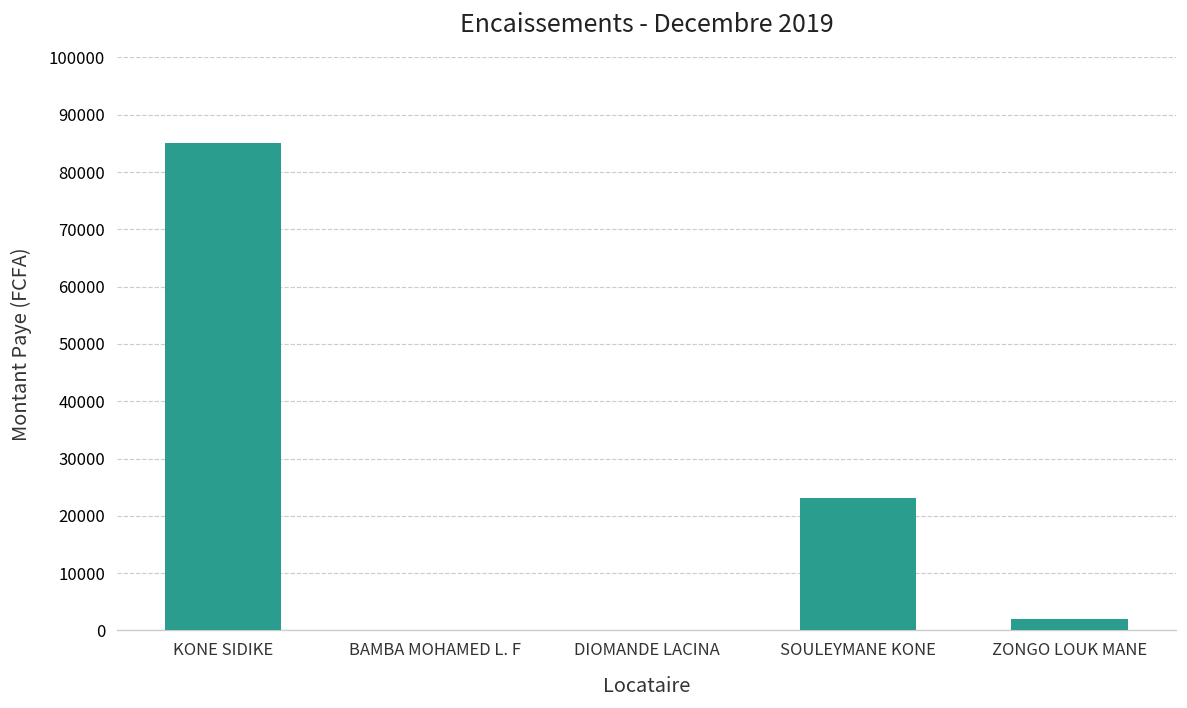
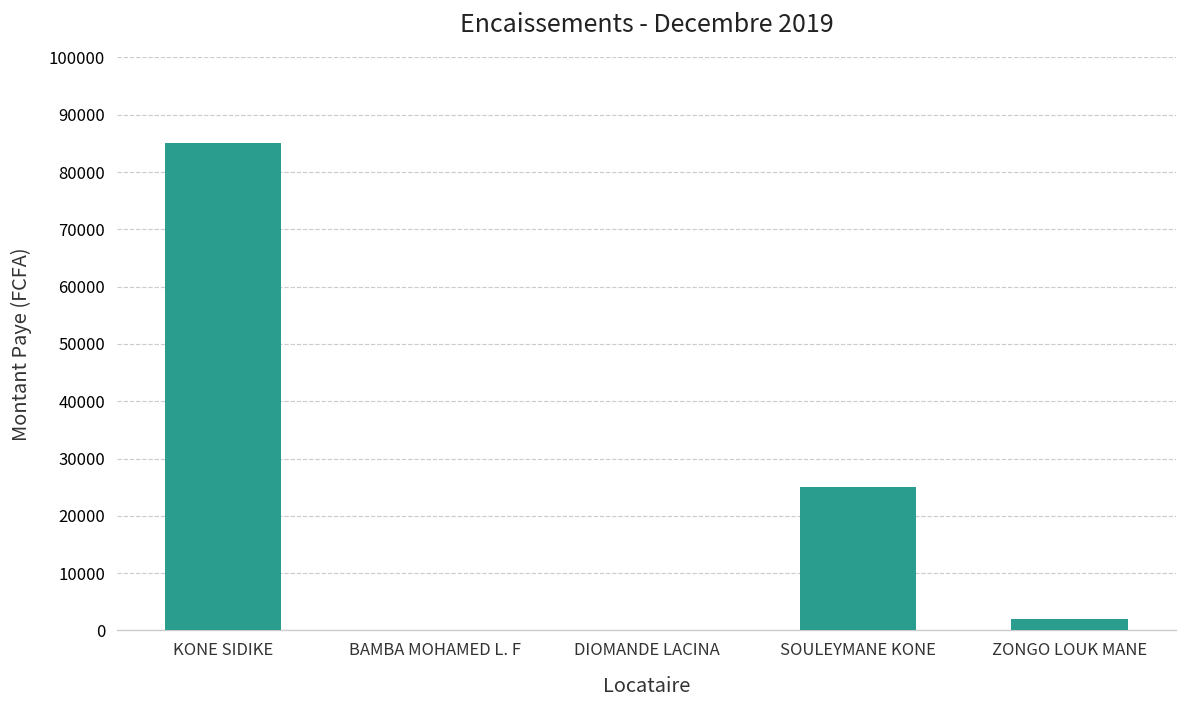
  {
    "KONE SIDIKE": 85000,
    "BAMBA MOHAMED L. F": 0,
    "DIOMANDE LACINA": 0,
-   "SOULEYMANE KONE": 23000,
+   "SOULEYMANE KONE": 25000,
    "ZONGO LOUK MANE": 2000
  }
